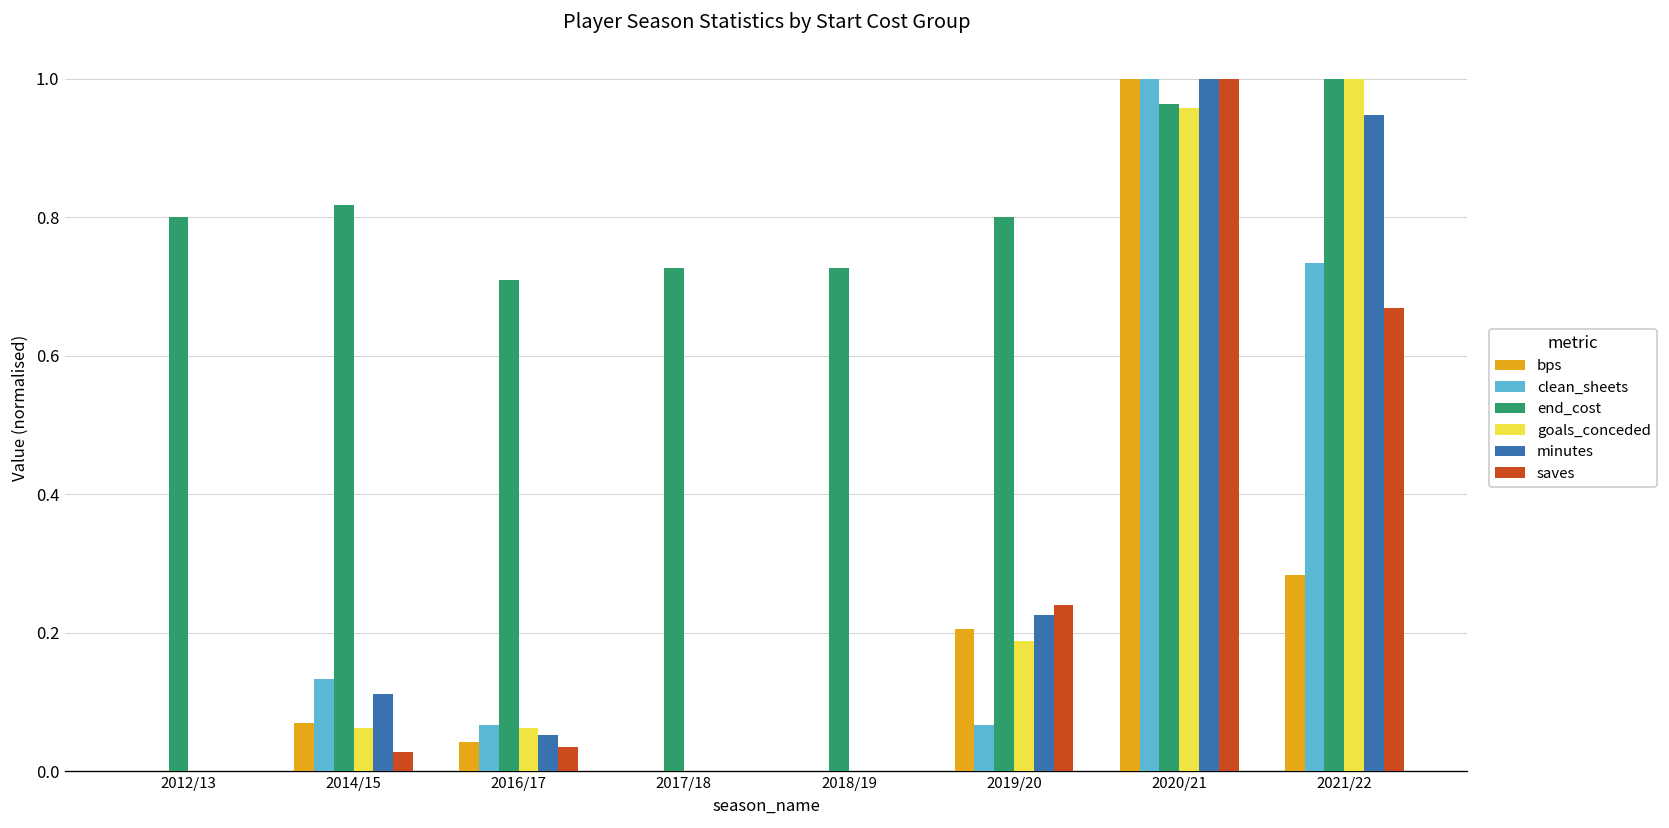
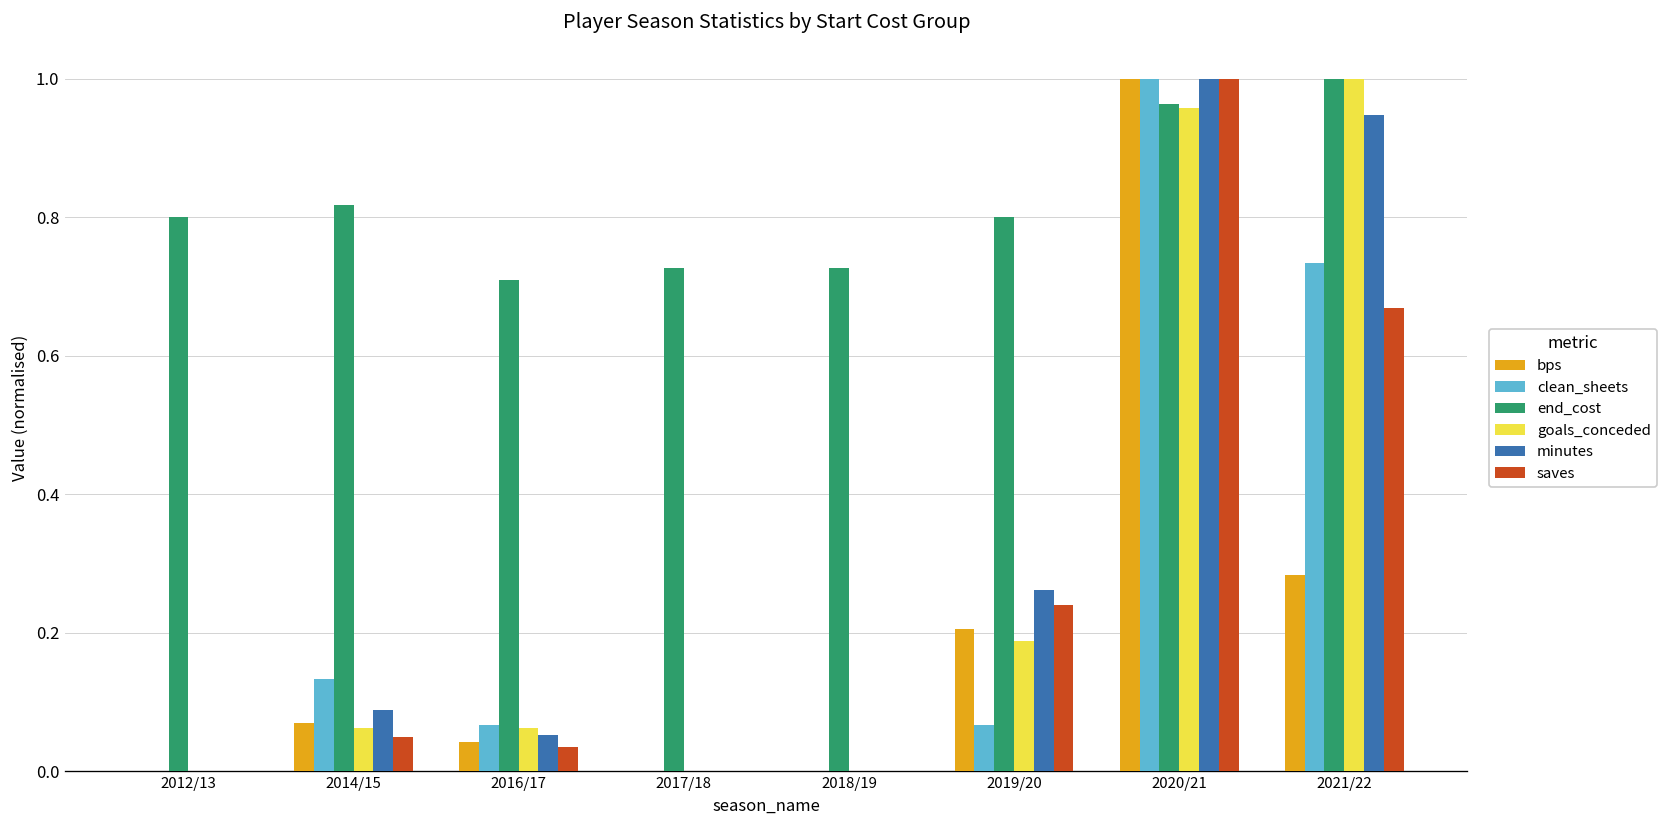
  {
    "bps": {
      "2012/13": 0.00,
      "2014/15": 0.07,
      "2016/17": 0.04,
      "2017/18": 0.00,
      "2018/19": 0.00,
      "2019/20": 0.20,
      "2020/21": 1.00,
      "2021/22": 0.28
    },
    "clean_sheets": {
      "2012/13": 0.00,
      "2014/15": 0.13,
      "2016/17": 0.07,
      "2017/18": 0.00,
      "2018/19": 0.00,
      "2019/20": 0.07,
      "2020/21": 1.00,
      "2021/22": 0.73
    },
    "end_cost": {
      "2012/13": 0.80,
      "2014/15": 0.82,
      "2016/17": 0.71,
      "2017/18": 0.73,
      "2018/19": 0.73,
      "2019/20": 0.80,
      "2020/21": 0.96,
      "2021/22": 1.00
    },
    "goals_conceded": {
      "2012/13": 0.00,
      "2014/15": 0.06,
      "2016/17": 0.06,
      "2017/18": 0.00,
      "2018/19": 0.00,
      "2019/20": 0.19,
      "2020/21": 0.96,
      "2021/22": 1.00
    },
    "minutes": {
      "2012/13": 0.00,
-     "2014/15": 0.11,
+     "2014/15": 0.09,
      "2016/17": 0.05,
      "2017/18": 0.00,
      "2018/19": 0.00,
-     "2019/20": 0.23,
+     "2019/20": 0.26,
      "2020/21": 1.00,
      "2021/22": 0.95
    },
    "saves": {
      "2012/13": 0.00,
-     "2014/15": 0.03,
+     "2014/15": 0.05,
      "2016/17": 0.04,
      "2017/18": 0.00,
      "2018/19": 0.00,
      "2019/20": 0.24,
      "2020/21": 1.00,
      "2021/22": 0.67
    }
  }
